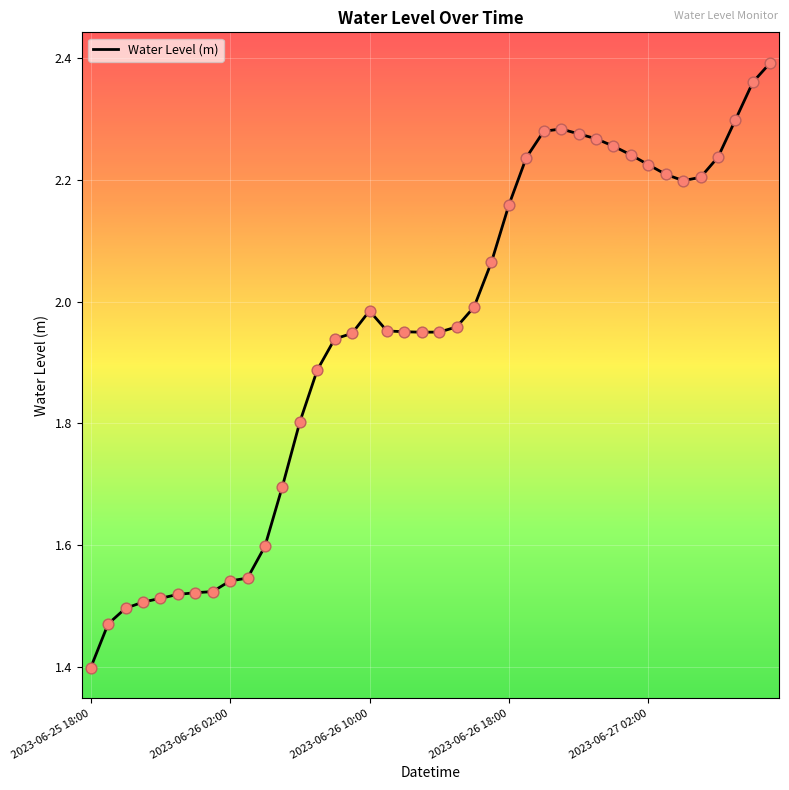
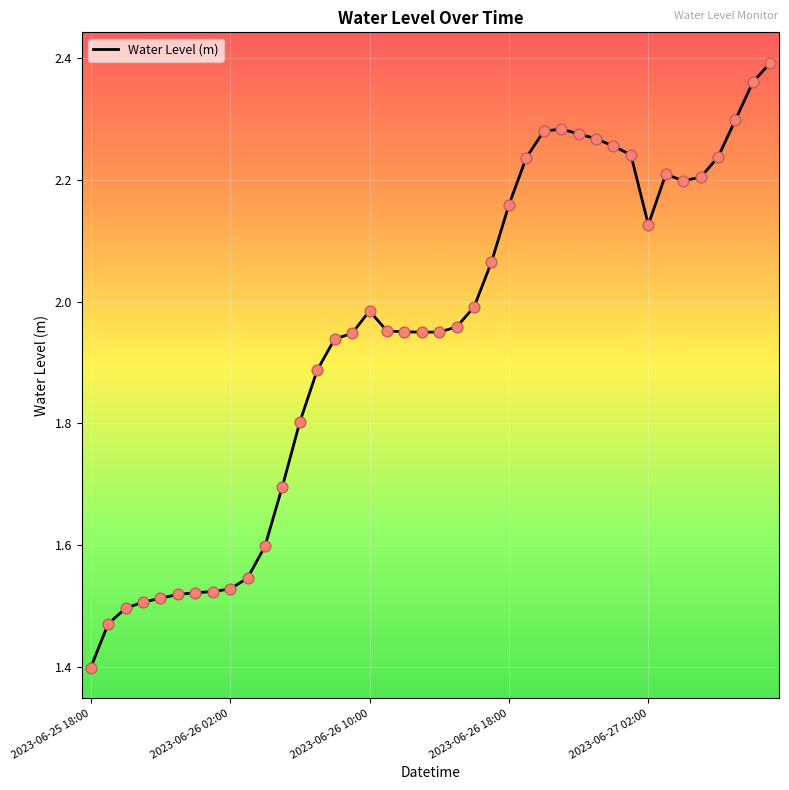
  {
    "2023-06-25 18:00": 1.40,
-   "2023-06-26 02:00": 1.54,
+   "2023-06-26 02:00": 1.53,
    "2023-06-26 10:00": 1.98,
    "2023-06-26 18:00": 2.16,
-   "2023-06-27 02:00": 2.23
+   "2023-06-27 02:00": 2.13
  }
